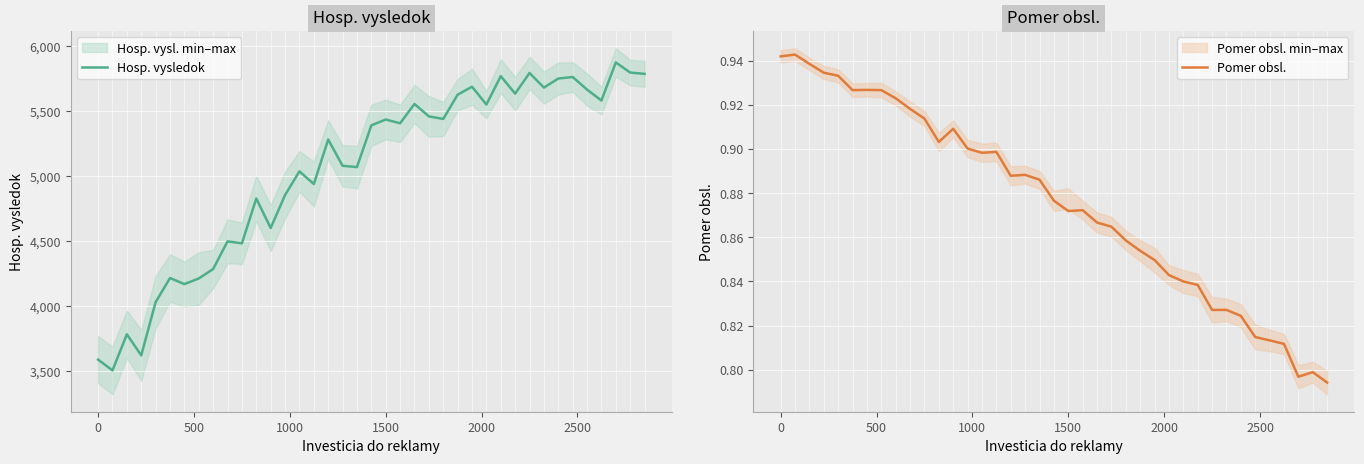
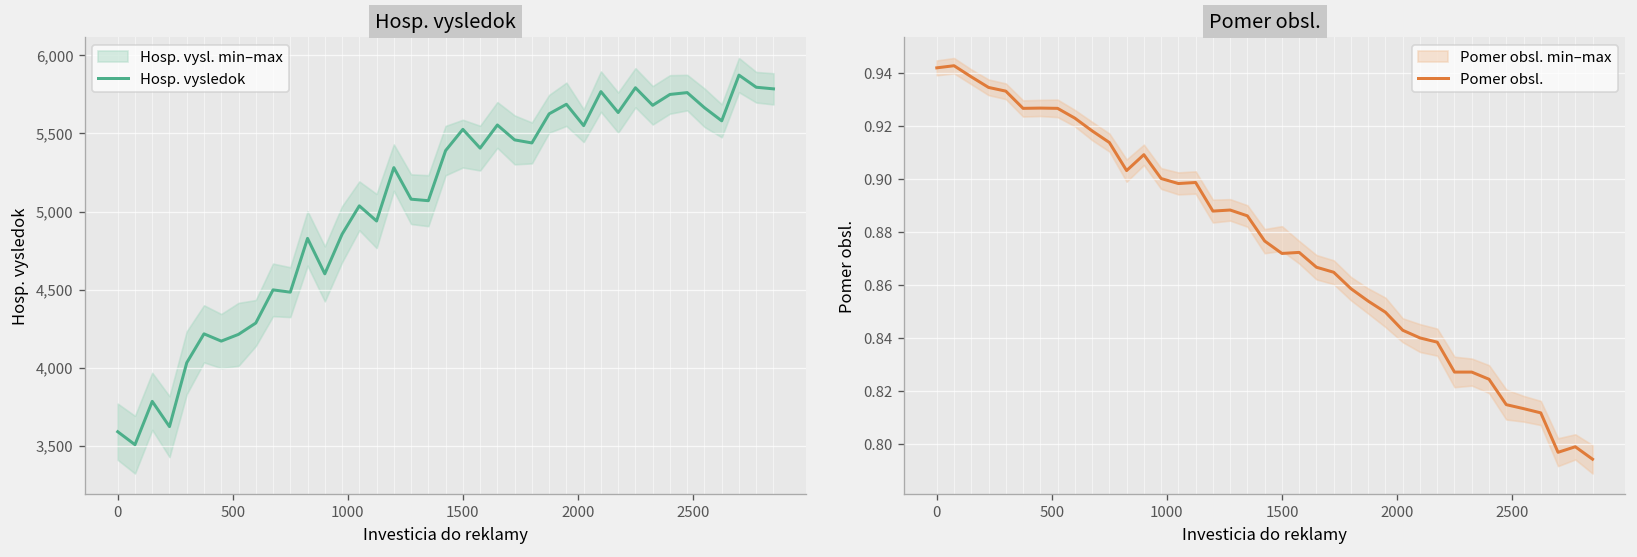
  {
    "Hosp. vysledok": {
      "Hosp. vysledok": {
        "0": "3,590",
-       "1500": "5,430"
+       "1500": "5,530"
      }
    },
    "Pomer obsl.": {
      "Pomer obsl.": {
        "0": "0.942",
        "1500": "0.872"
      }
    }
  }
